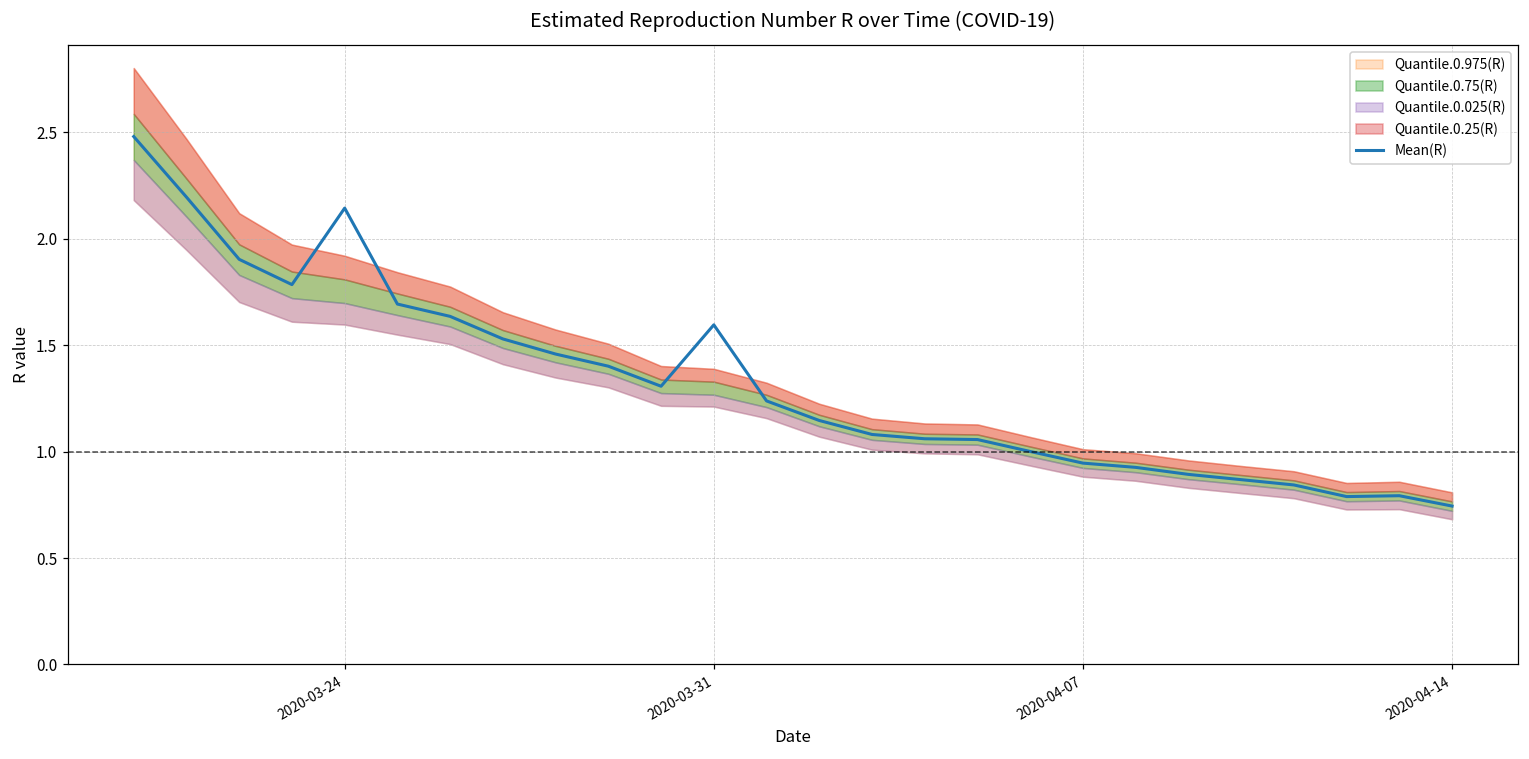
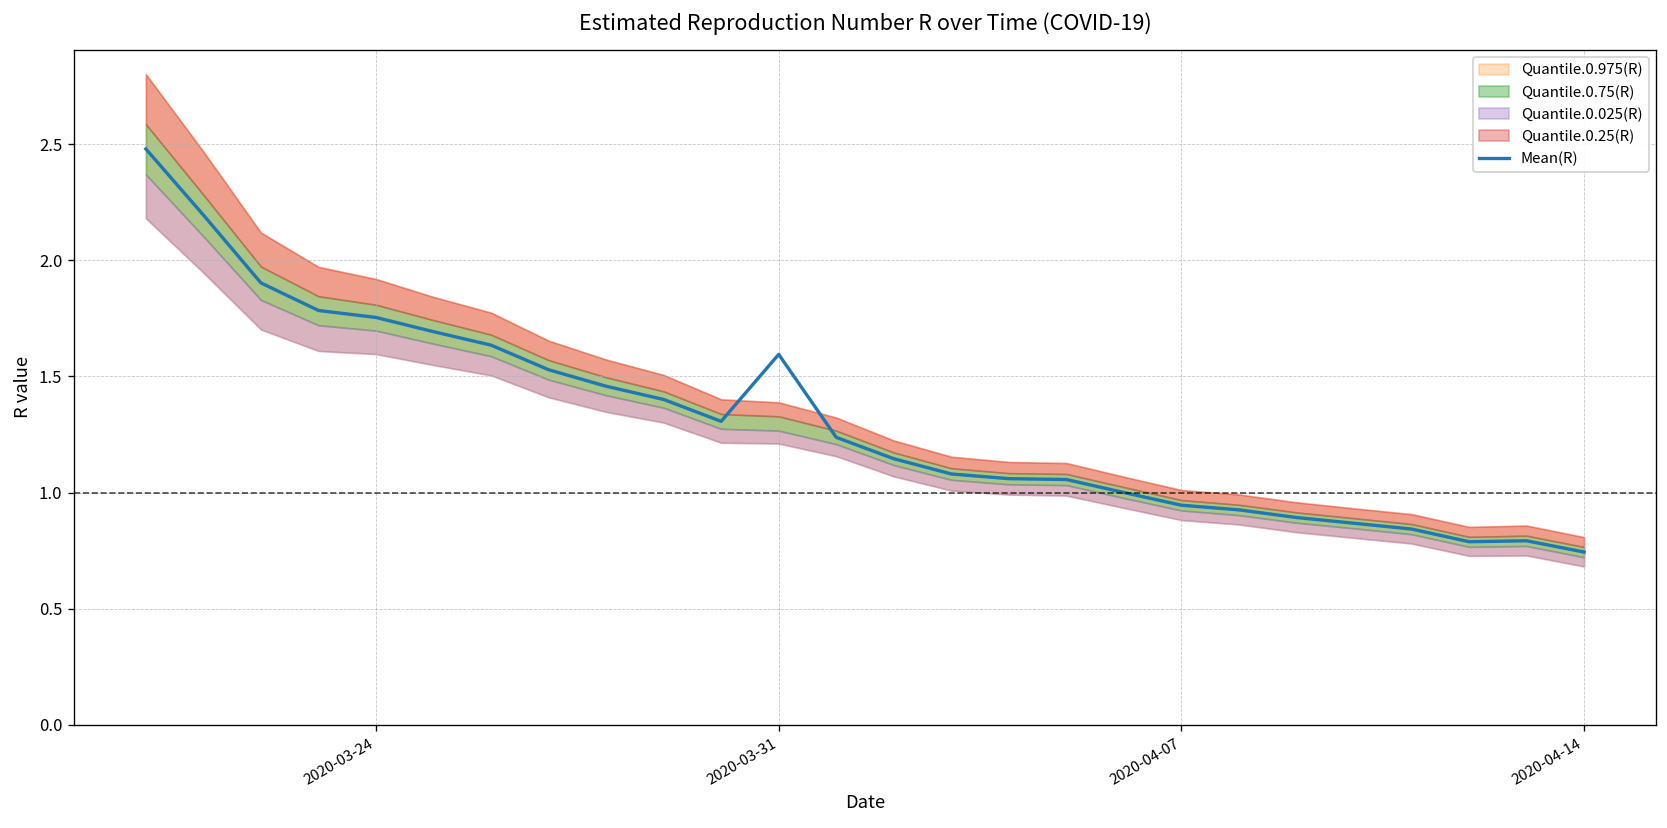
  {
    "Mean(R)": {
-     "2020-03-24": 2.14,
+     "2020-03-24": 1.75,
      "2020-03-31": 1.59,
      "2020-04-07": 0.95,
      "2020-04-14": 0.74
    }
  }
